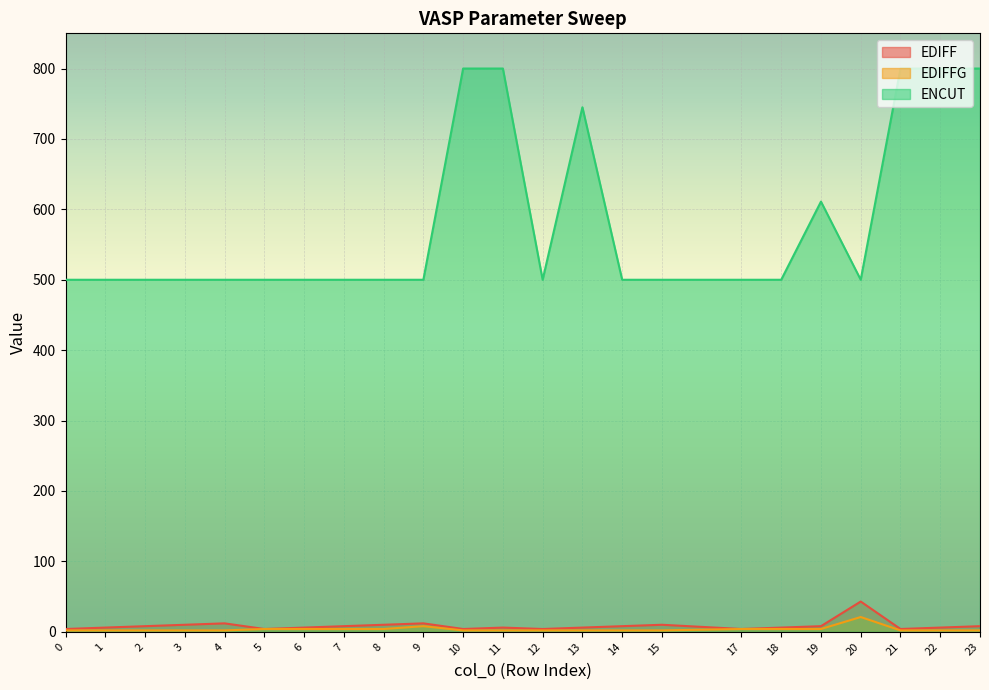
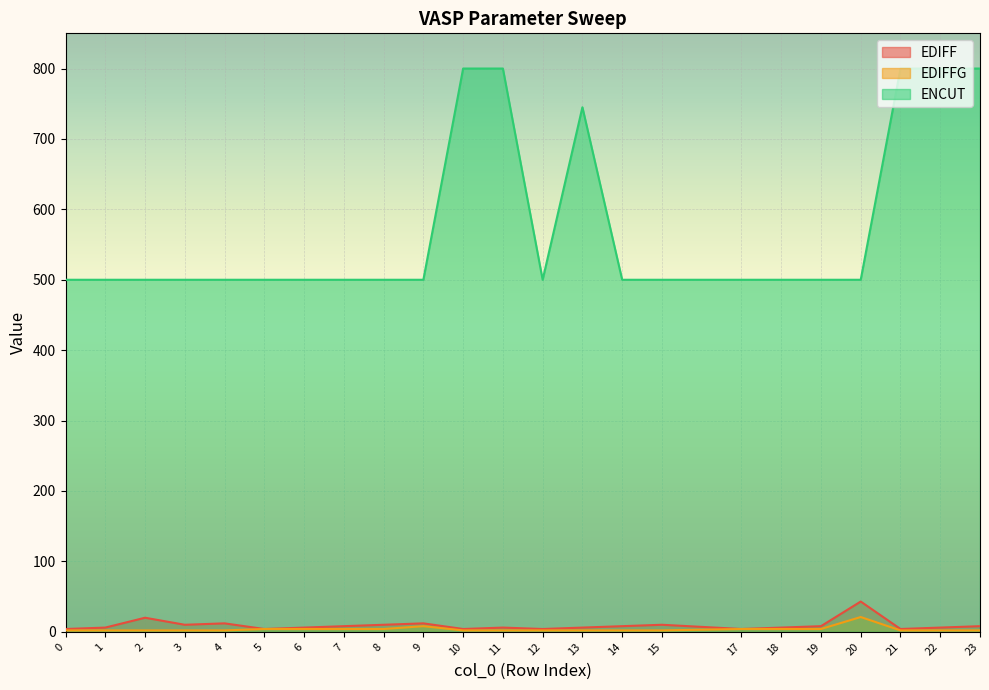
  {
    "EDIFF": {
      "1": 10,
-     "2": 10,
+     "2": 20,
      "3": 10,
      "4": 10,
      "7": 10,
      "8": 10,
      "9": 10,
      "11": 10,
      "13": 10,
      "14": 10,
      "15": 10,
      "19": 10,
      "20": 40,
      "22": 10,
      "23": 10
    },
    "EDIFFG": {
      "1": 0,
      "2": 0,
      "3": 0,
      "4": 0,
      "7": 0,
      "8": 0,
      "9": 10,
      "11": 0,
      "13": 0,
      "14": 0,
      "15": 0,
      "19": 0,
      "20": 20,
      "22": 0,
      "23": 0
    },
    "ENCUT": {
      "0": 500,
      "1": 500,
      "2": 500,
      "3": 500,
      "4": 500,
      "5": 500,
      "6": 500,
      "7": 500,
      "8": 500,
      "9": 500,
      "10": 800,
      "11": 800,
      "12": 500,
      "13": 750,
      "14": 500,
      "15": 500,
      "17": 500,
      "18": 500,
-     "19": 610,
+     "19": 500,
      "20": 500,
      "23": 800
    }
  }
